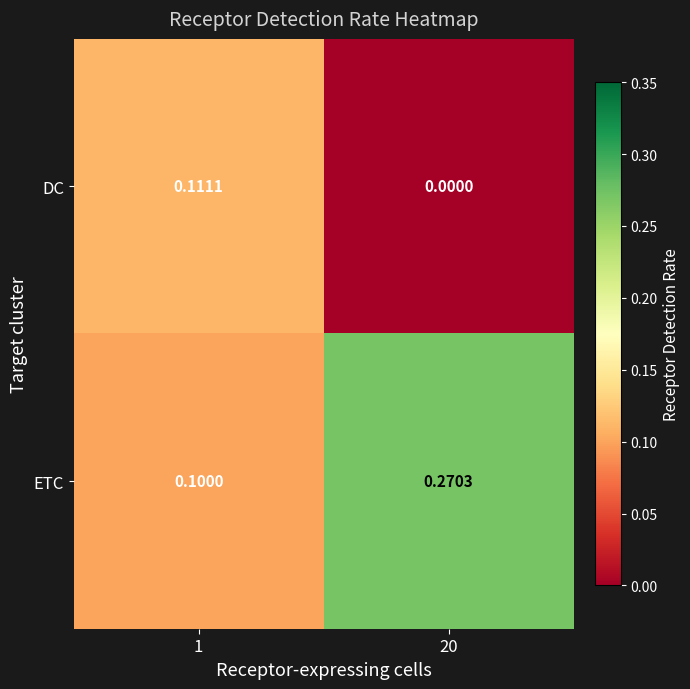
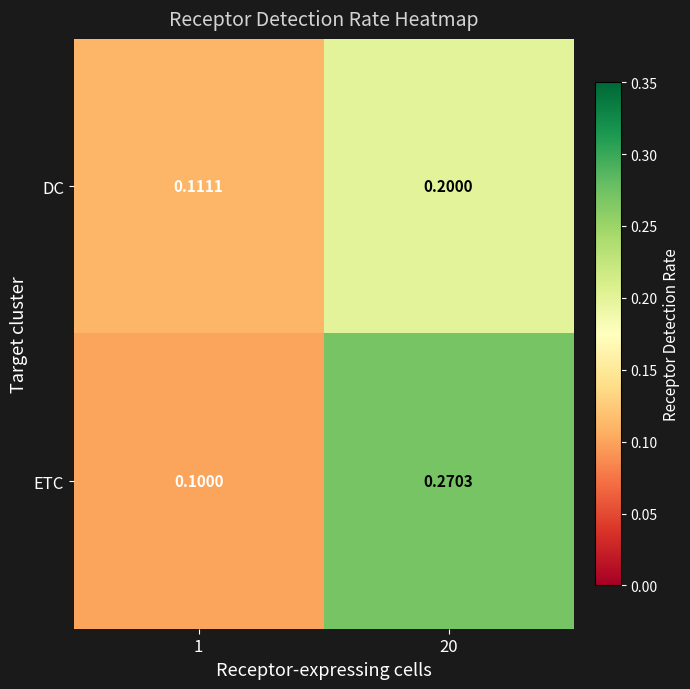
  {
    "DC": {
      "1": 0.1111,
-     "20": 0.0000
+     "20": 0.2000
    },
    "ETC": {
      "1": 0.1000,
      "20": 0.2703
    }
  }
